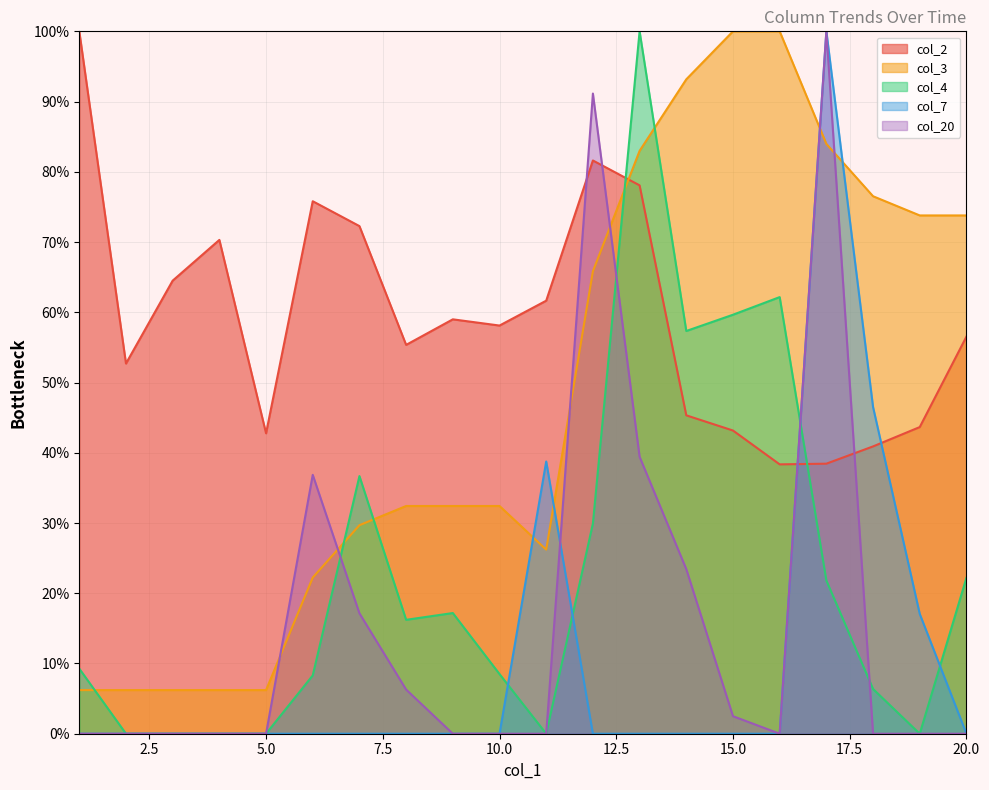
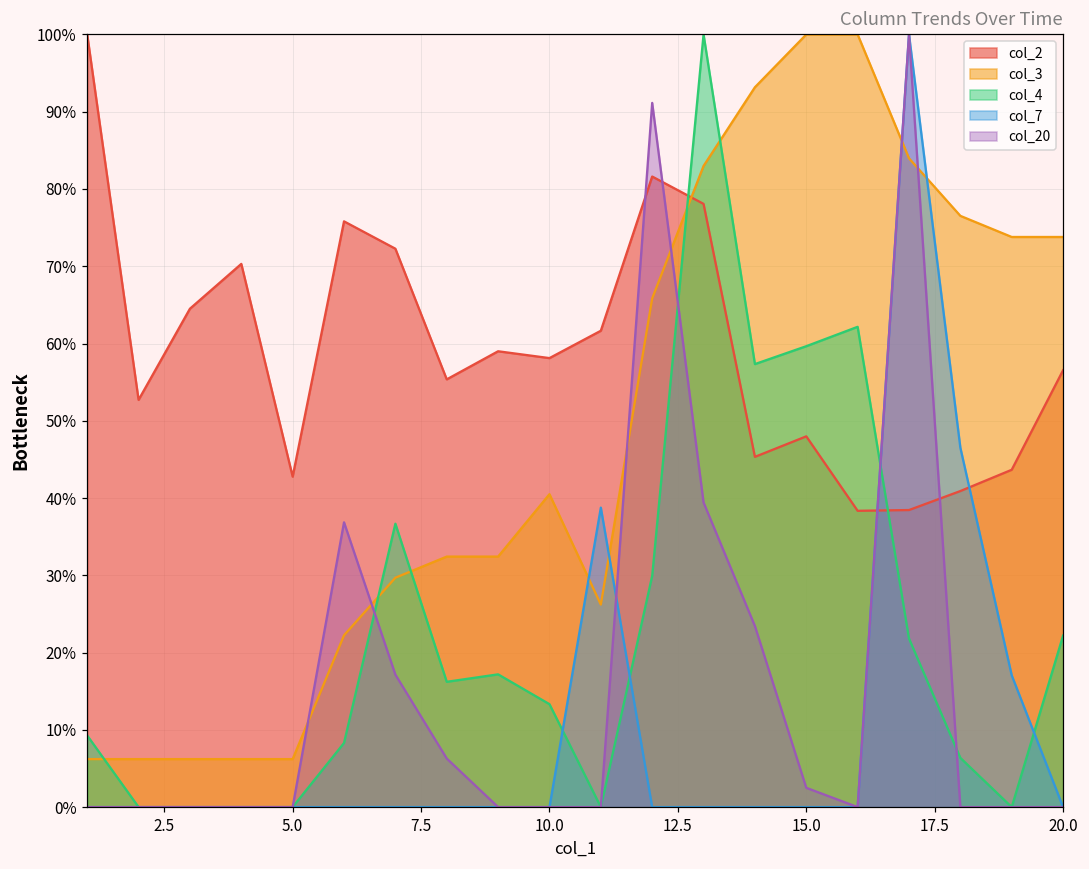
  {
    "col_2": {
      "5.0": "43%",
      "10.0": "58%",
-     "15.0": "43%",
+     "15.0": "48%",
      "20.0": "57%"
    },
    "col_3": {
      "5.0": "6%",
-     "10.0": "32%",
+     "10.0": "40%",
      "15.0": "100%",
      "20.0": "74%"
    },
    "col_4": {
-     "10.0": "8%",
+     "10.0": "13%",
      "15.0": "60%",
      "20.0": "22%"
    },
    "col_7": {
      "15.0": "0%"
    },
    "col_20": {
      "15.0": "2%"
    }
  }
